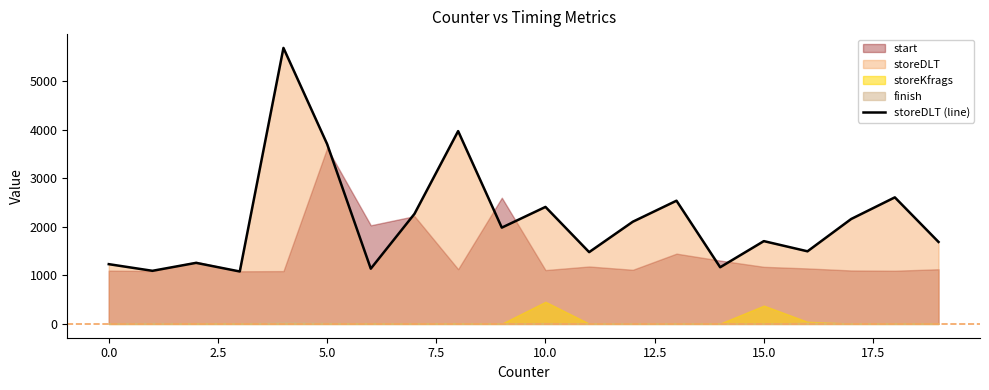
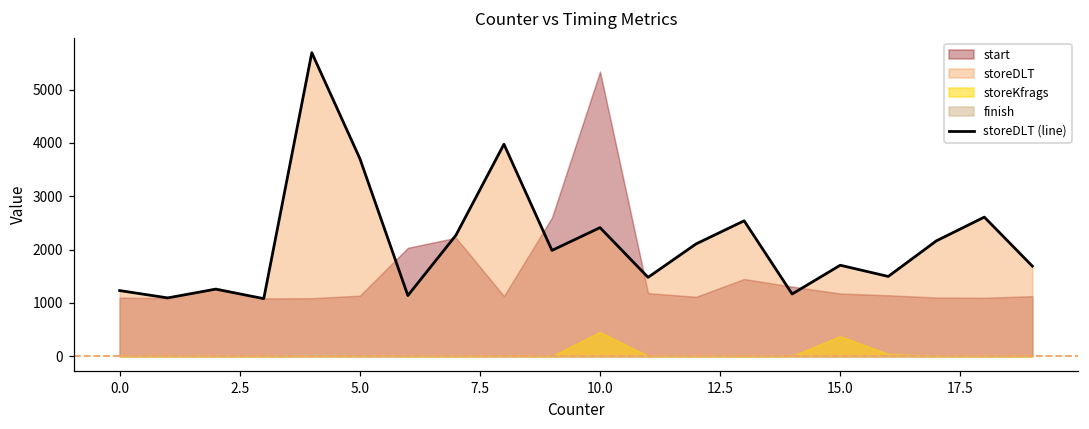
  {
    "start": {
      "0.0": 1100,
-     "5.0": 3600,
-     "10.0": 1100,
+     "5.0": 1100,
+     "10.0": 5300,
      "15.0": 1200
    },
    "storeKfrags": {
      "10.0": 500,
      "15.0": 400
    }
  }
